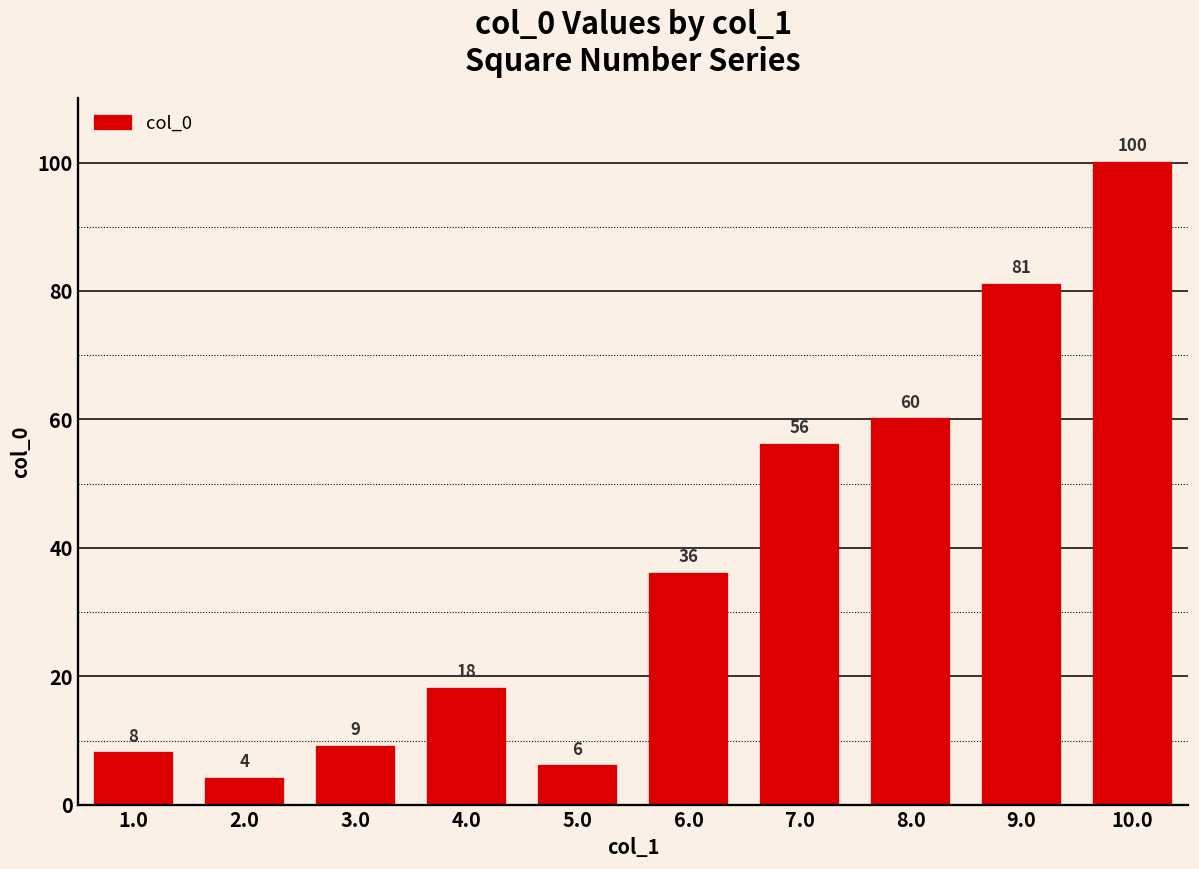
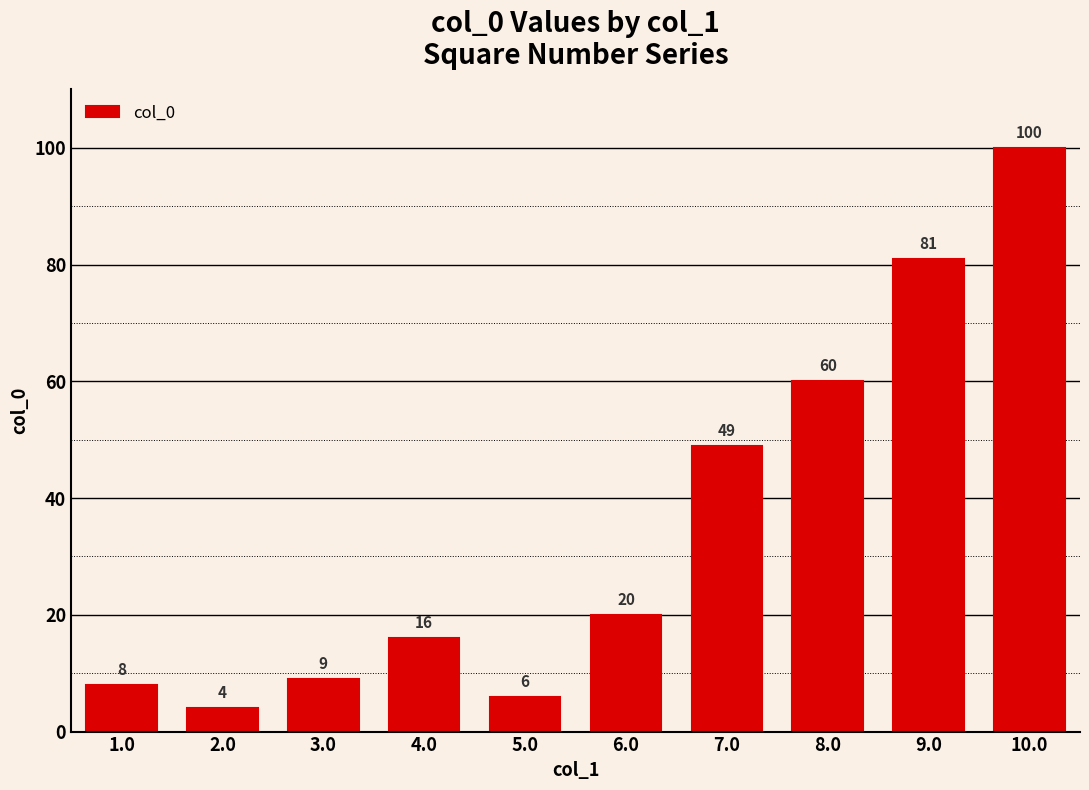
  {
    "1.0": 8,
    "2.0": 4,
    "3.0": 9,
-   "4.0": 18,
+   "4.0": 16,
    "5.0": 6,
-   "6.0": 36,
-   "7.0": 56,
+   "6.0": 20,
+   "7.0": 49,
    "8.0": 60,
    "9.0": 81,
    "10.0": 100
  }
